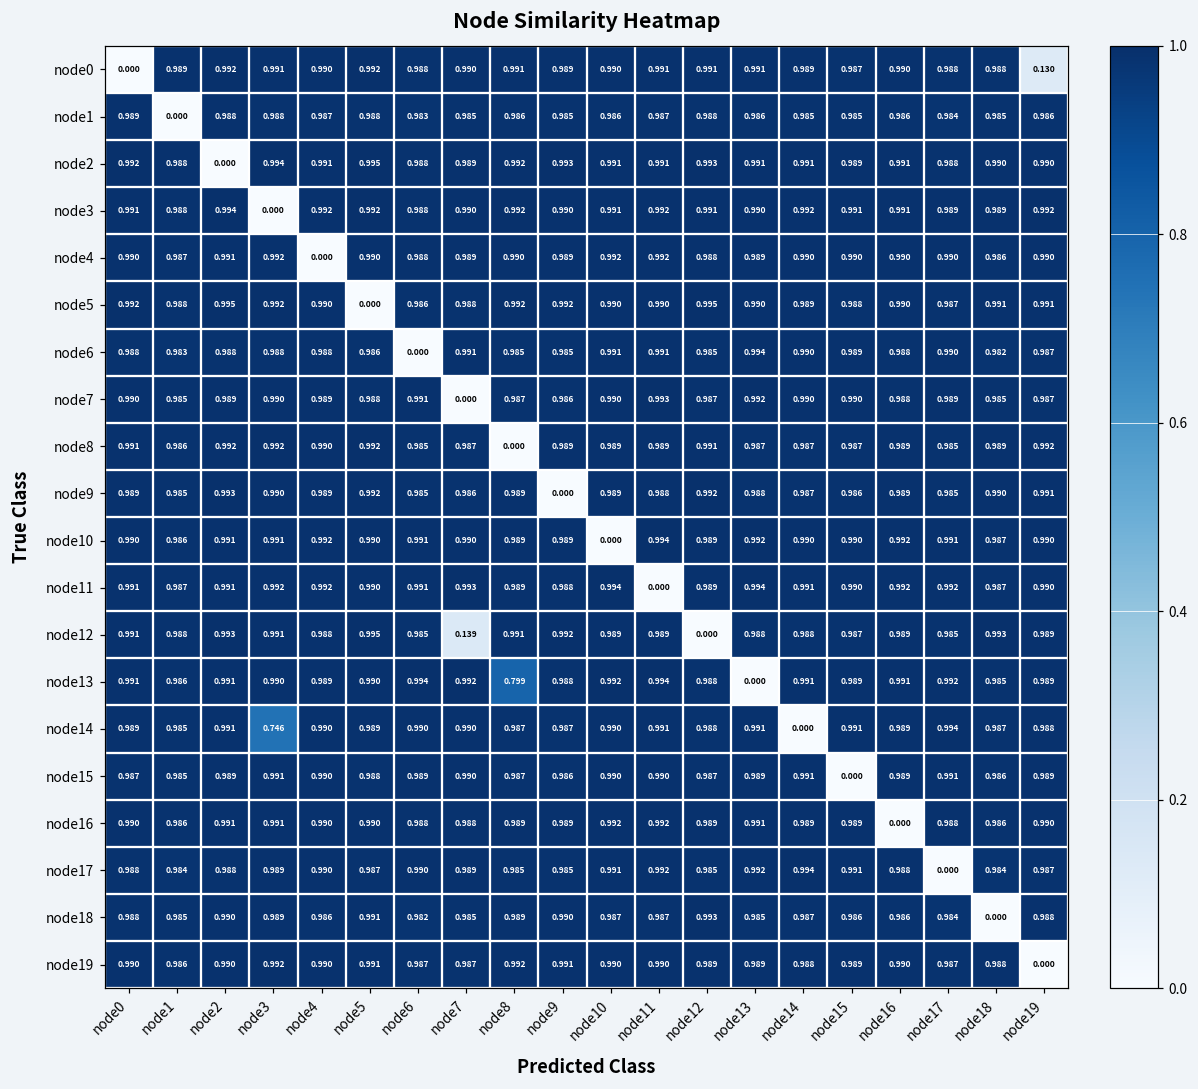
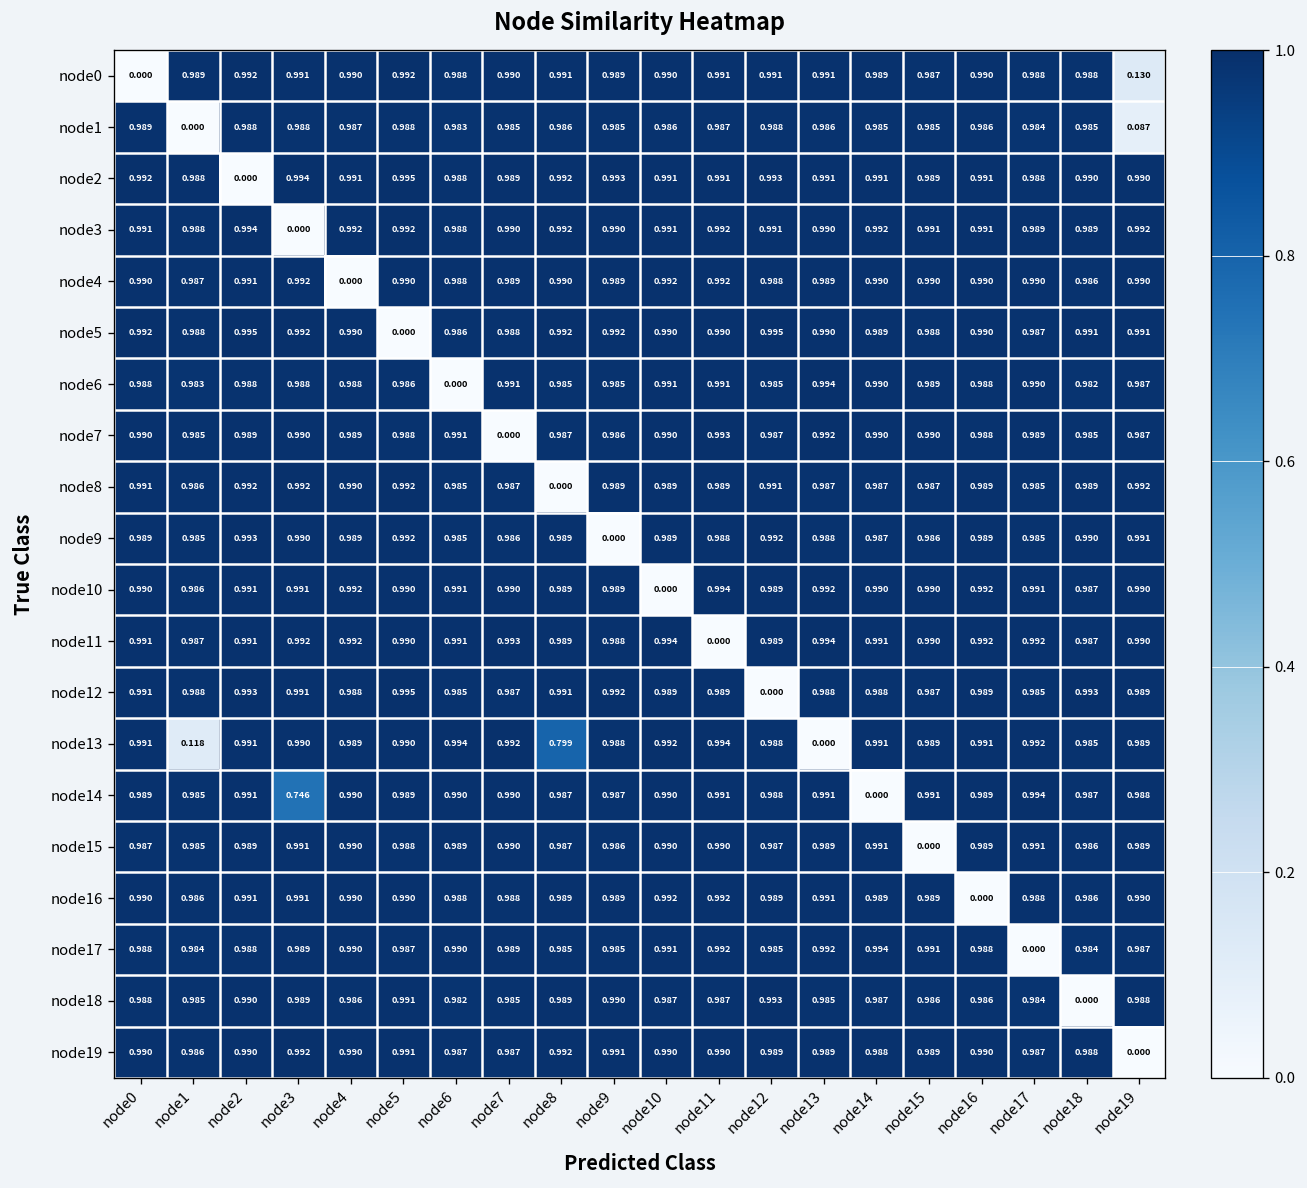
  {
    "node1": {
      "node0": 0.989,
      "node1": 0.000,
      "node2": 0.988,
      "node3": 0.988,
      "node4": 0.987,
      "node5": 0.988,
      "node6": 0.983,
      "node7": 0.985,
      "node8": 0.986,
      "node9": 0.985,
      "node10": 0.986,
      "node11": 0.987,
      "node12": 0.988,
      "node13": 0.986,
      "node14": 0.985,
      "node15": 0.985,
      "node16": 0.986,
      "node17": 0.984,
      "node18": 0.985,
-     "node19": 0.986
+     "node19": 0.087
    },
    "node12": {
      "node0": 0.991,
      "node1": 0.988,
      "node2": 0.993,
      "node3": 0.991,
      "node4": 0.988,
      "node5": 0.995,
      "node6": 0.985,
-     "node7": 0.139,
+     "node7": 0.987,
      "node8": 0.991,
      "node9": 0.992,
      "node10": 0.989,
      "node11": 0.989,
      "node12": 0.000,
      "node13": 0.988,
      "node14": 0.988,
      "node15": 0.987,
      "node16": 0.989,
      "node17": 0.985,
      "node18": 0.993,
      "node19": 0.989
    },
    "node13": {
      "node0": 0.991,
-     "node1": 0.986,
+     "node1": 0.118,
      "node2": 0.991,
      "node3": 0.990,
      "node4": 0.989,
      "node5": 0.990,
      "node6": 0.994,
      "node7": 0.992,
      "node8": 0.799,
      "node9": 0.988,
      "node10": 0.992,
      "node11": 0.994,
      "node12": 0.988,
      "node13": 0.000,
      "node14": 0.991,
      "node15": 0.989,
      "node16": 0.991,
      "node17": 0.992,
      "node18": 0.985,
      "node19": 0.989
    }
  }
